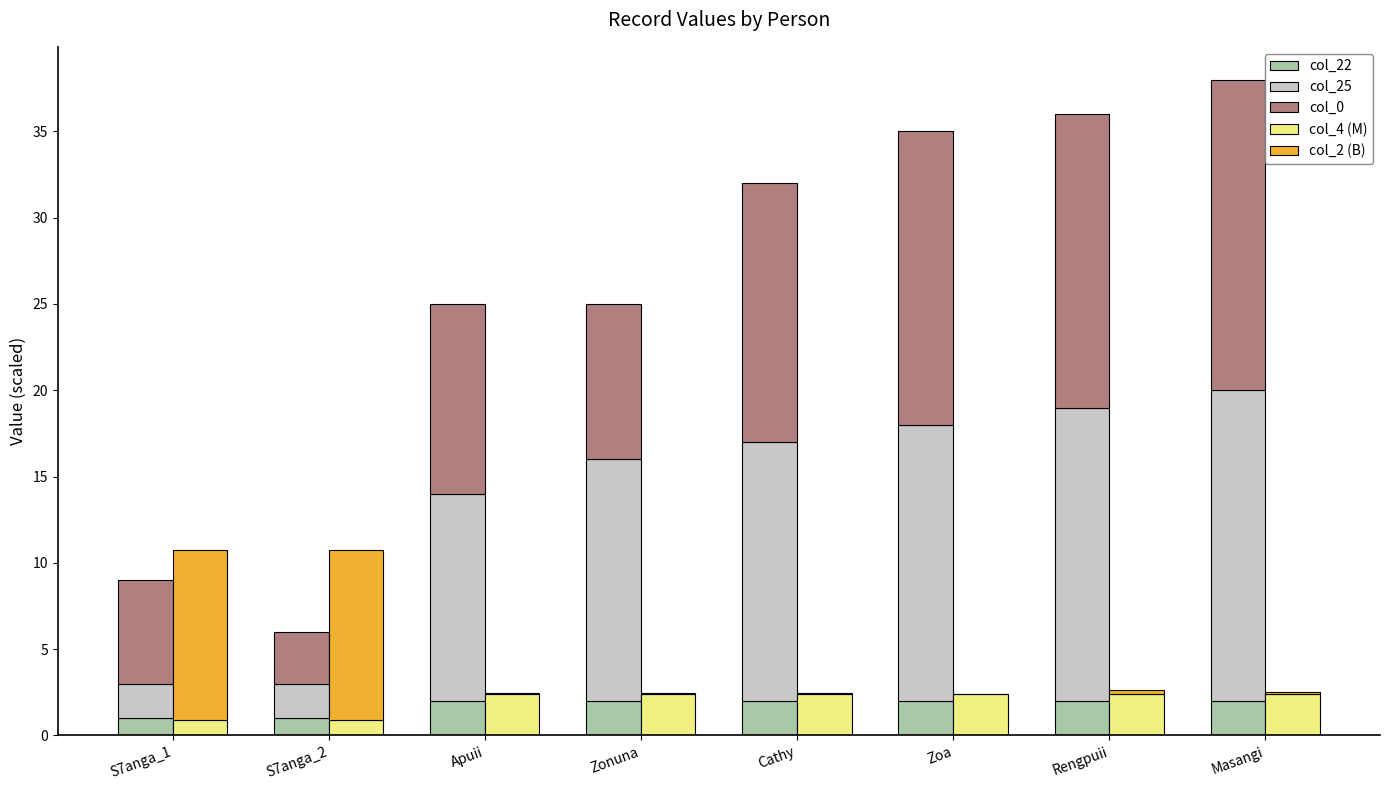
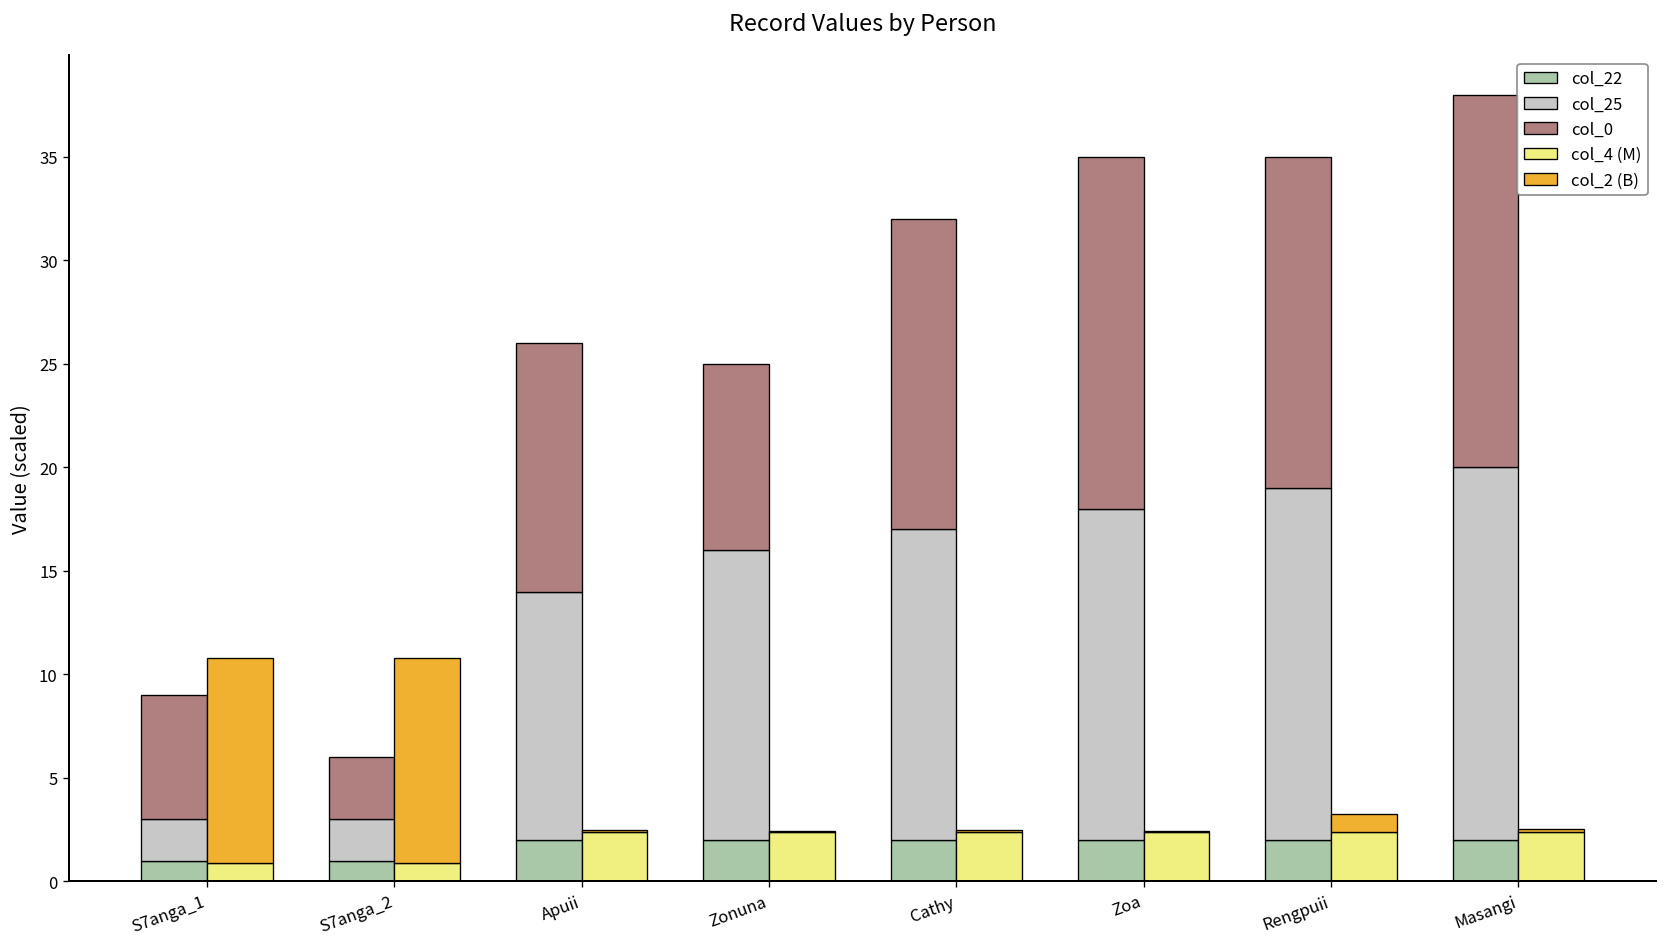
  {
    "col_0": {
      "S7anga_1": 6,
      "S7anga_2": 3,
-     "Apuii": 11,
+     "Apuii": 12,
      "Zonuna": 9,
      "Cathy": 15,
      "Zoa": 17,
-     "Rengpuii": 17,
+     "Rengpuii": 16,
      "Masangi": 18
    },
    "col_4 (M)": {
      "S7anga_1": 0.9,
      "S7anga_2": 0.9,
      "Apuii": 2.4,
      "Zonuna": 2.4,
      "Cathy": 2.4,
      "Zoa": 2.4,
      "Rengpuii": 2.4,
      "Masangi": 2.4
    },
    "col_2 (B)": {
      "S7anga_1": 9.9,
      "S7anga_2": 9.9,
-     "Rengpuii": 0.3
+     "Rengpuii": 0.9
    }
  }
